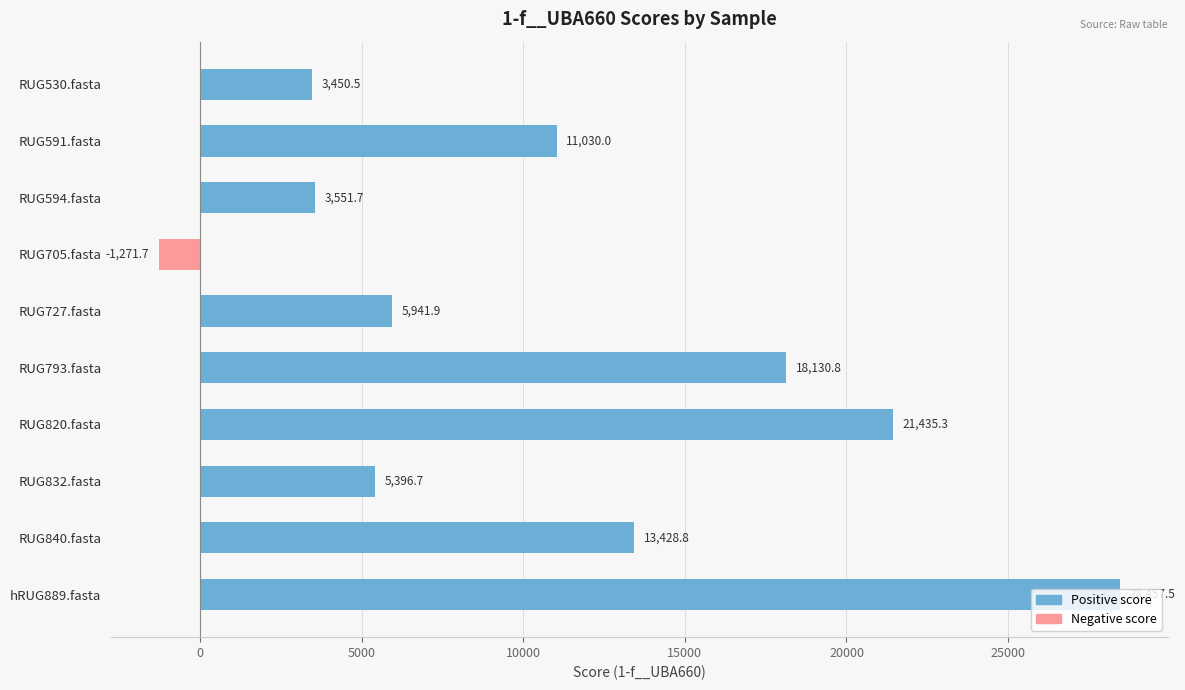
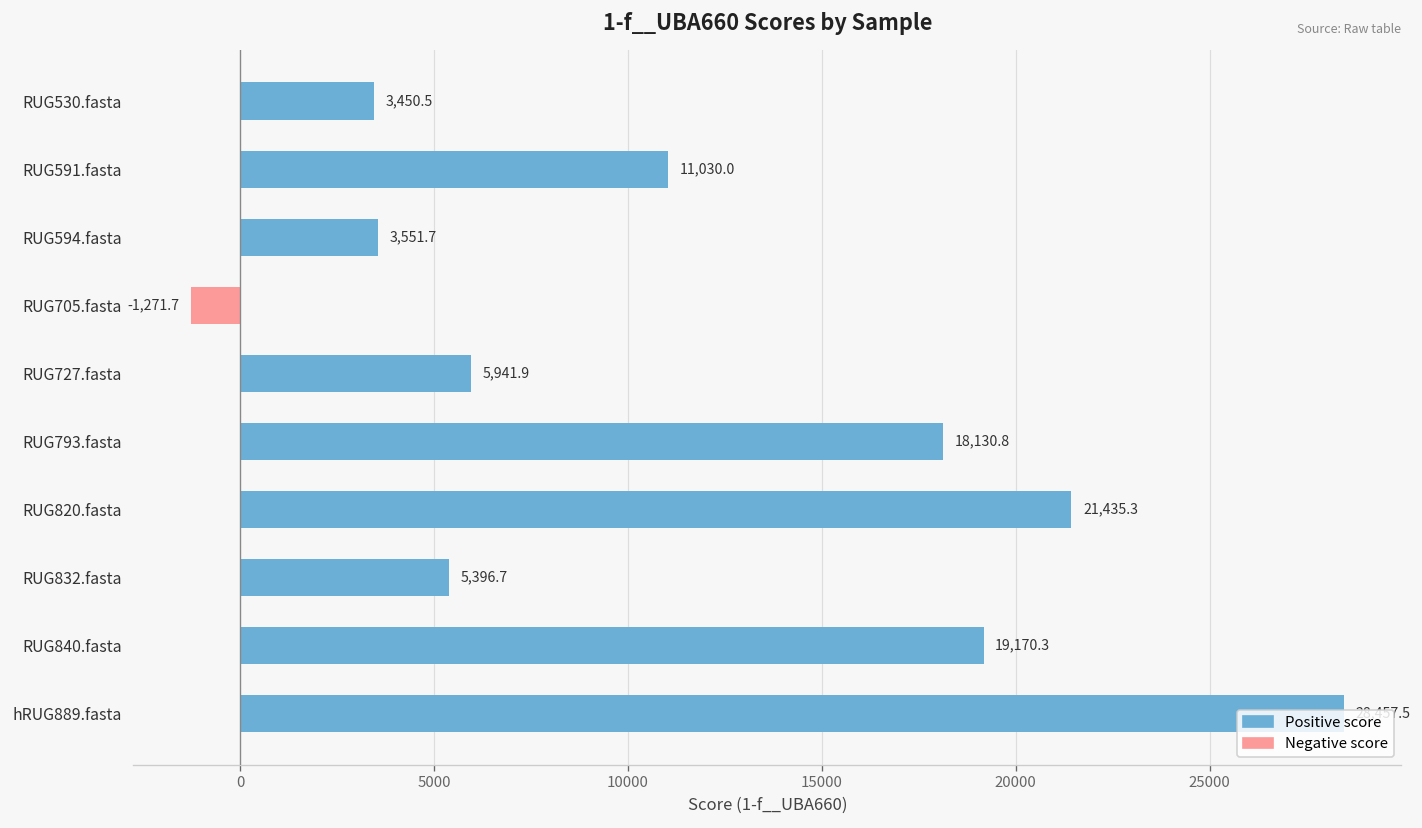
  {
    "RUG530.fasta": "3,450.5",
    "RUG591.fasta": "11,030.0",
    "RUG594.fasta": "3,551.7",
    "RUG705.fasta": "-1,271.7",
    "RUG727.fasta": "5,941.9",
    "RUG793.fasta": "18,130.8",
    "RUG820.fasta": "21,435.3",
    "RUG832.fasta": "5,396.7",
-   "RUG840.fasta": "13,428.8"
+   "RUG840.fasta": "19,170.3"
  }
